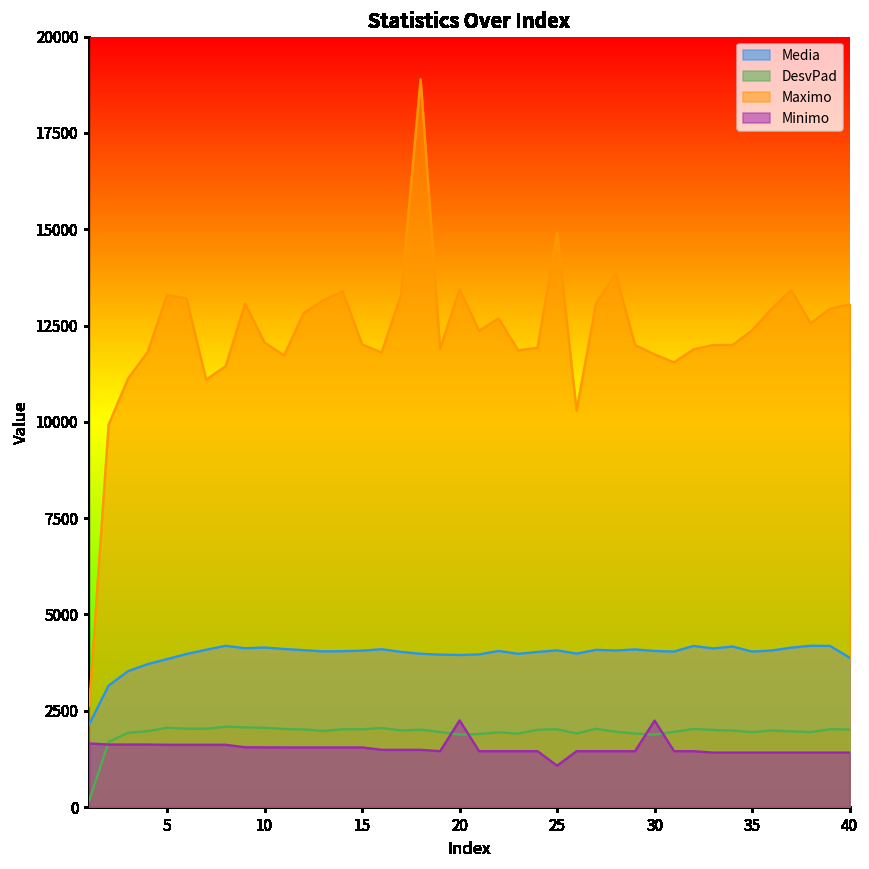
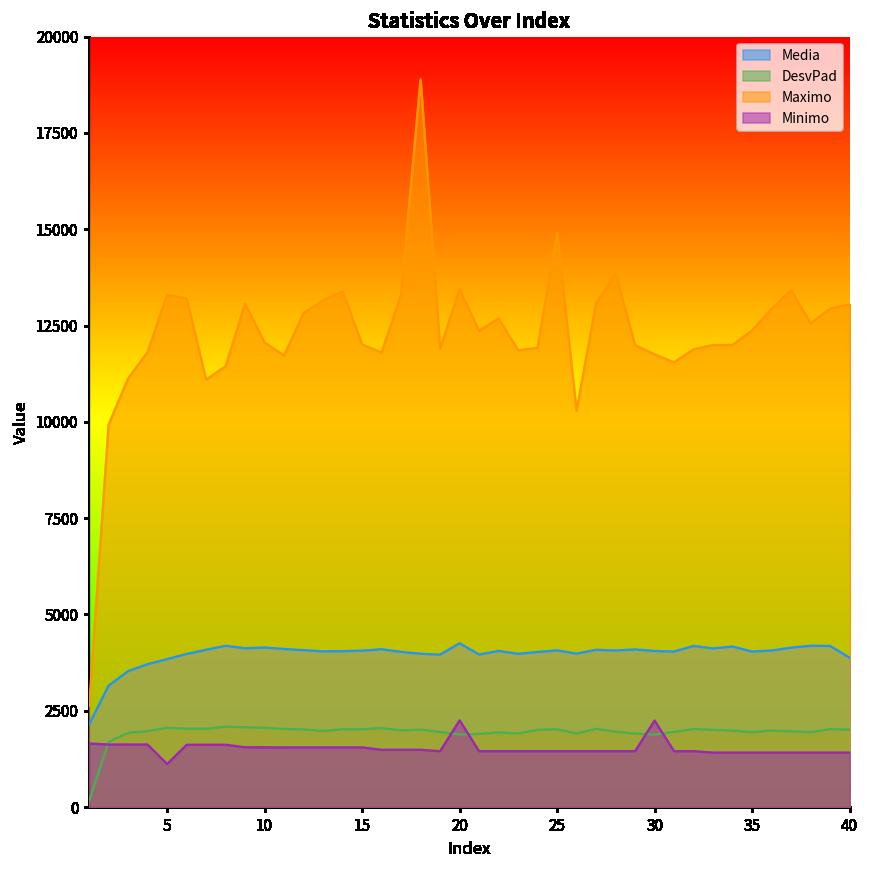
  {
    "Media": {
      "5": 3800,
      "10": 4100,
      "15": 4100,
-     "20": 3900,
+     "20": 4300,
      "25": 4100,
      "30": 4100,
      "35": 4000,
      "40": 3900
    },
    "DesvPad": {
      "5": 2100,
      "10": 2100,
      "15": 2000,
      "20": 1900,
      "25": 2000,
      "30": 1900,
      "35": 1900,
      "40": 2000
    },
    "Maximo": {
      "5": 13300,
      "10": 12100,
      "15": 12000,
      "20": 13400,
      "25": 14900,
      "30": 11800,
      "35": 12400,
      "40": 13100
    },
    "Minimo": {
-     "5": 1600,
+     "5": 1100,
      "10": 1600,
      "15": 1500,
      "20": 2300,
-     "25": 1100,
+     "25": 1500,
      "30": 2200,
      "35": 1400,
      "40": 1400
    }
  }
